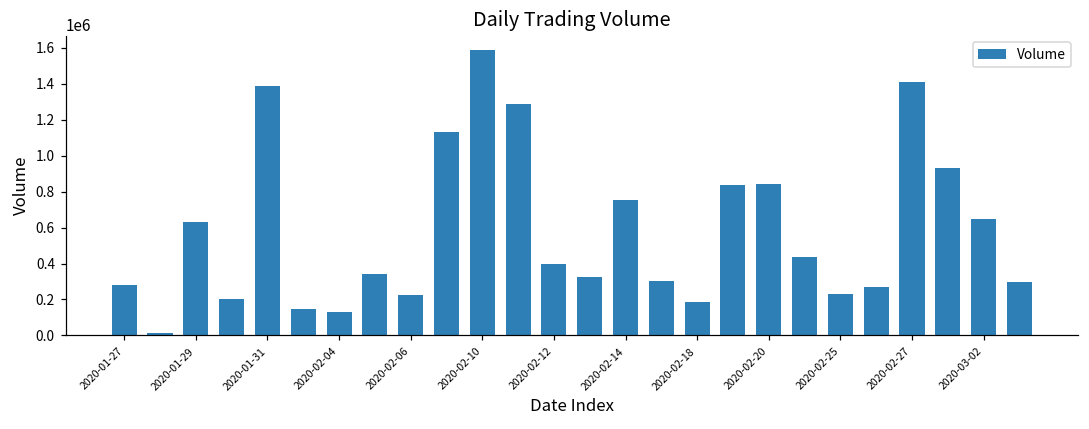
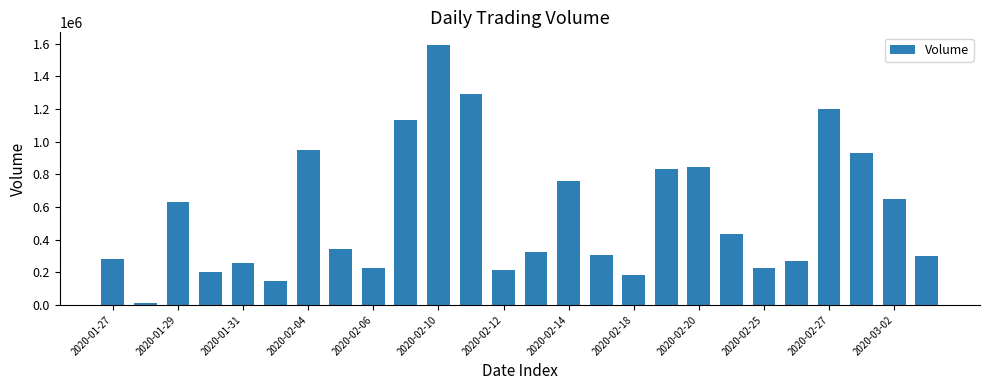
  {
    "2020-01-27": 280000,
    "2020-01-29": 630000,
-   "2020-01-31": 1390000,
-   "2020-02-04": 130000,
+   "2020-01-31": 260000,
+   "2020-02-04": 950000,
    "2020-02-06": 230000,
    "2020-02-10": 1590000,
-   "2020-02-12": 400000,
+   "2020-02-12": 220000,
    "2020-02-14": 760000,
    "2020-02-18": 190000,
    "2020-02-20": 840000,
    "2020-02-25": 230000,
-   "2020-02-27": 1410000,
+   "2020-02-27": 1200000,
    "2020-03-02": 650000
  }
